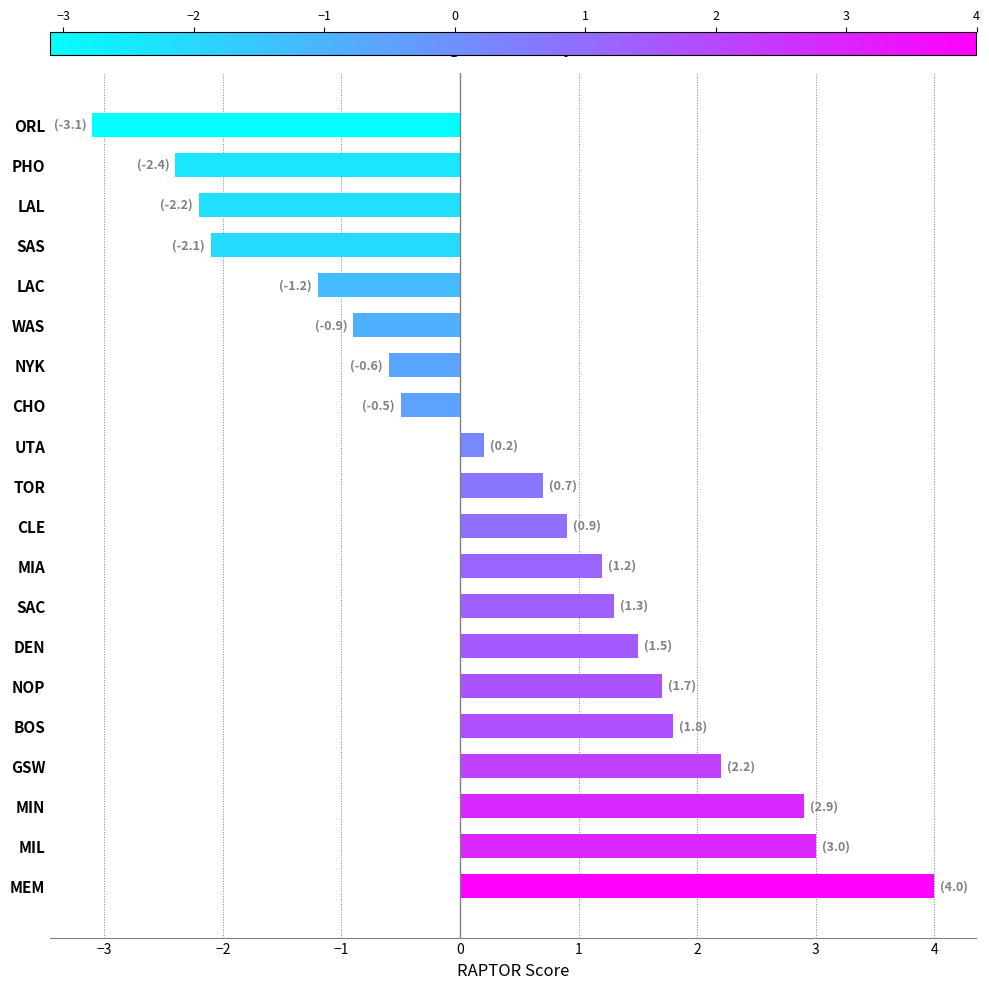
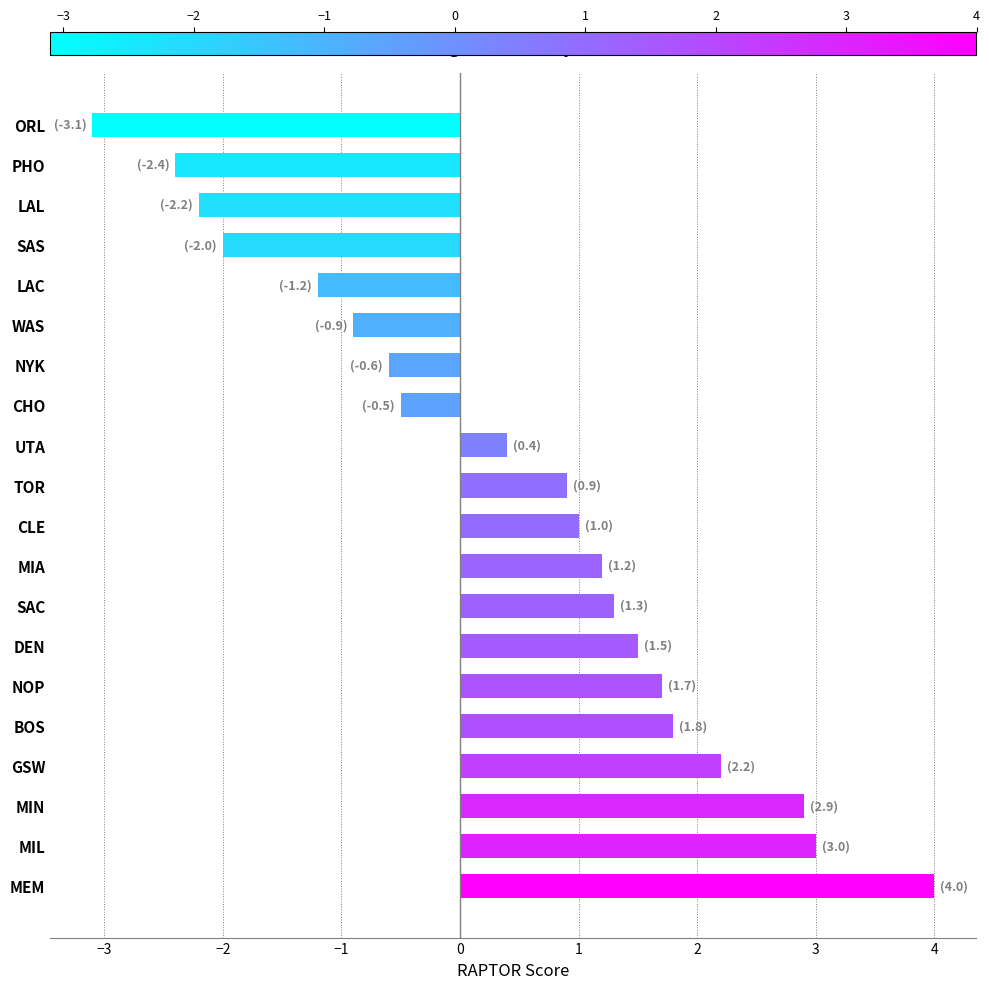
  {
    "ORL": "(-3.1)",
    "PHO": "(-2.4)",
    "LAL": "(-2.2)",
-   "SAS": "(-2.1)",
+   "SAS": "(-2.0)",
    "LAC": "(-1.2)",
    "WAS": "(-0.9)",
    "NYK": "(-0.6)",
    "CHO": "(-0.5)",
-   "UTA": "(0.2)",
-   "TOR": "(0.7)",
-   "CLE": "(0.9)",
+   "UTA": "(0.4)",
+   "TOR": "(0.9)",
+   "CLE": "(1.0)",
    "MIA": "(1.2)",
    "SAC": "(1.3)",
    "DEN": "(1.5)",
    "NOP": "(1.7)",
    "BOS": "(1.8)",
    "GSW": "(2.2)",
    "MIN": "(2.9)",
    "MIL": "(3.0)",
    "MEM": "(4.0)"
  }
